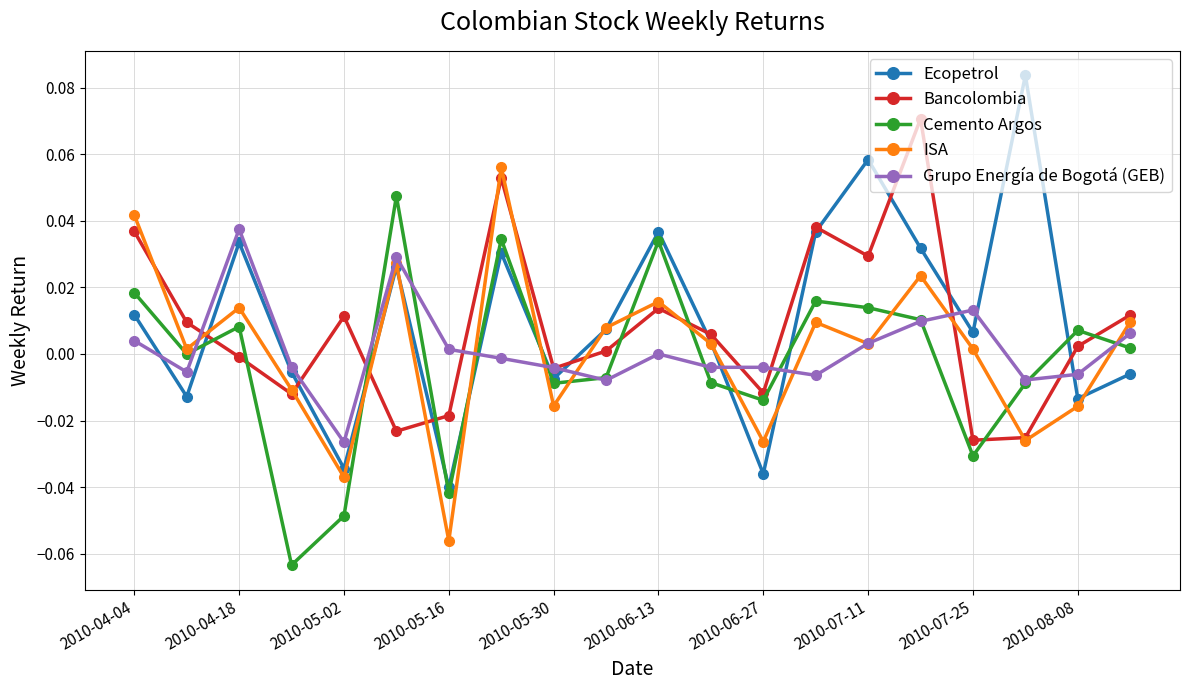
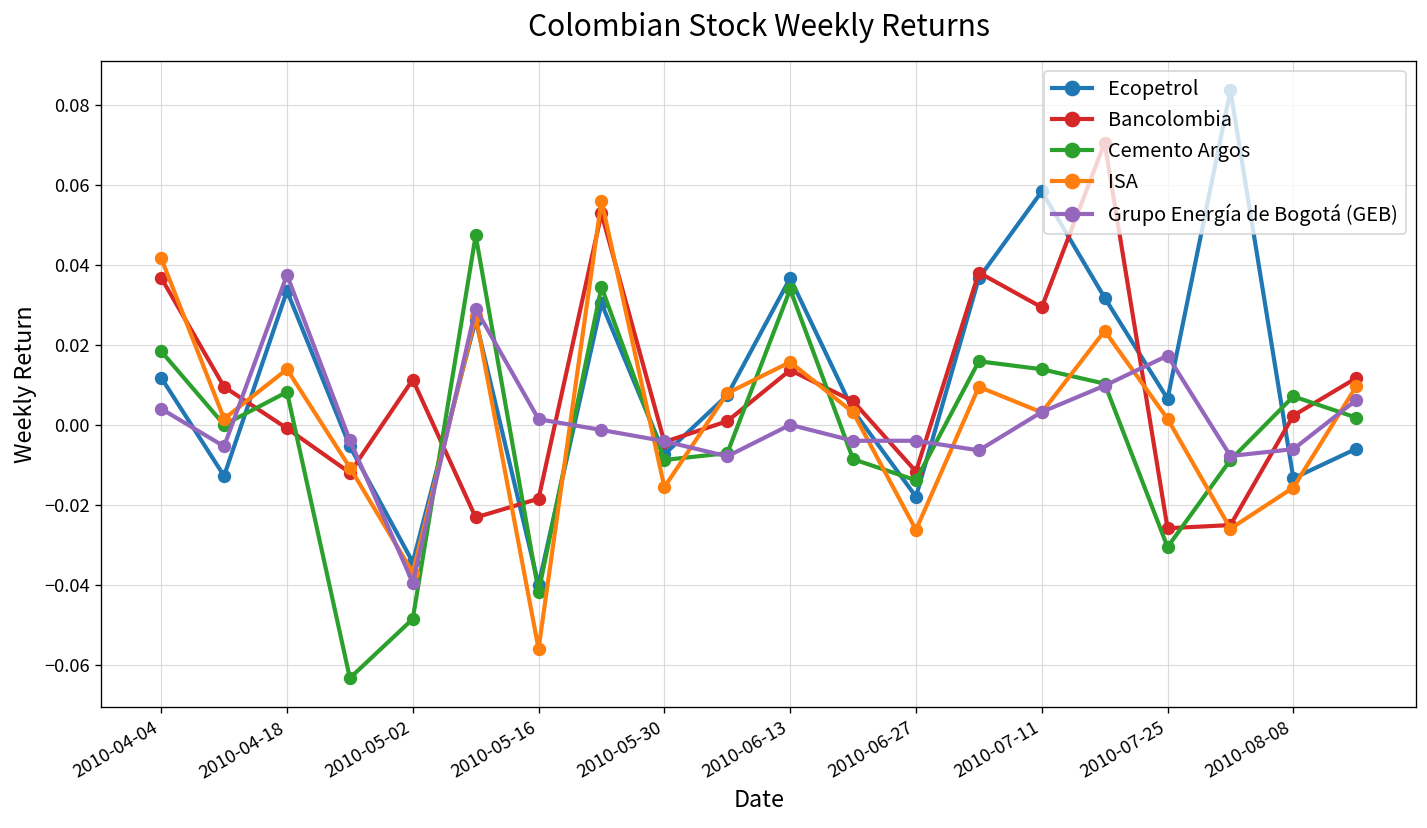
  {
    "Ecopetrol": {
      "2010-04-04": 0.012,
      "2010-04-18": 0.034,
      "2010-05-02": -0.034,
      "2010-05-16": -0.040,
      "2010-05-30": -0.007,
      "2010-06-13": 0.037,
-     "2010-06-27": -0.036,
+     "2010-06-27": -0.018,
      "2010-07-11": 0.058,
      "2010-07-25": 0.007,
      "2010-08-08": -0.013
    },
    "Bancolombia": {
      "2010-04-04": 0.037,
      "2010-04-18": -0.001,
      "2010-05-02": 0.011,
      "2010-05-16": -0.019,
      "2010-06-13": 0.014,
      "2010-06-27": -0.012,
      "2010-07-11": 0.029,
      "2010-07-25": -0.026,
      "2010-08-08": 0.002
    },
    "Cemento Argos": {
      "2010-04-04": 0.018,
      "2010-04-18": 0.008,
      "2010-05-02": -0.049,
      "2010-05-16": -0.042,
      "2010-05-30": -0.009,
      "2010-06-13": 0.034,
      "2010-06-27": -0.014,
      "2010-07-11": 0.014,
      "2010-07-25": -0.031,
      "2010-08-08": 0.007
    },
    "ISA": {
      "2010-04-04": 0.042,
      "2010-04-18": 0.014,
      "2010-05-02": -0.037,
      "2010-05-16": -0.056,
      "2010-05-30": -0.016,
      "2010-06-13": 0.016,
      "2010-06-27": -0.026,
      "2010-07-25": 0.002,
      "2010-08-08": -0.016
    },
    "Grupo Energía de Bogotá (GEB)": {
      "2010-04-04": 0.004,
      "2010-04-18": 0.038,
-     "2010-05-02": -0.027,
+     "2010-05-02": -0.040,
      "2010-05-16": 0.001,
      "2010-06-13": 0.000,
      "2010-06-27": -0.004,
-     "2010-07-25": 0.013,
+     "2010-07-25": 0.017,
      "2010-08-08": -0.006
    }
  }
